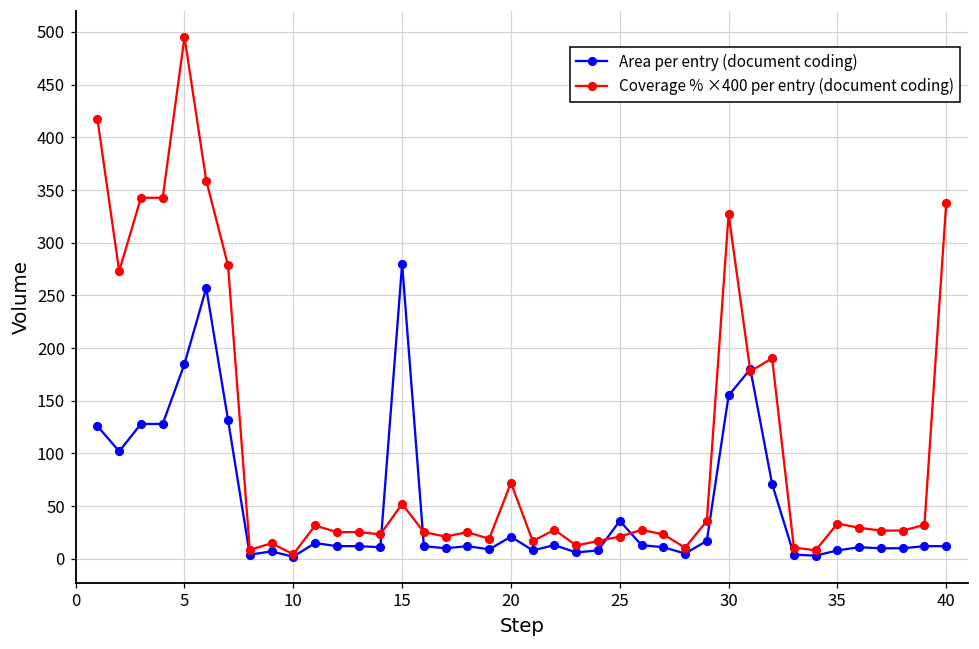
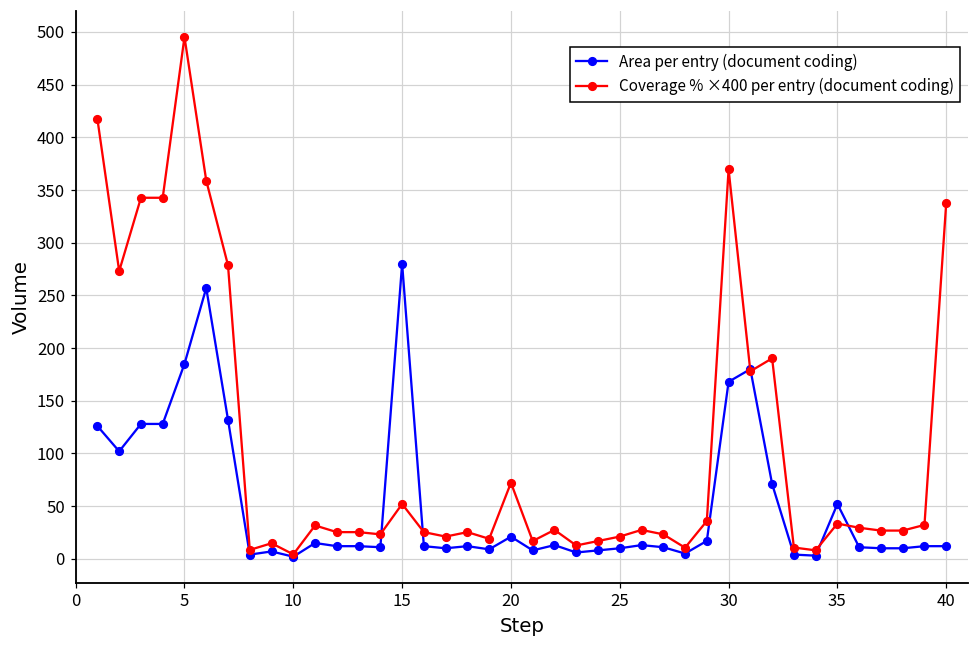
  {
    "Area per entry (document coding)": {
      "5": 190,
      "15": 280,
      "20": 20,
-     "25": 40,
-     "30": 160,
-     "35": 10,
+     "25": 10,
+     "30": 170,
+     "35": 50,
      "40": 10
    },
    "Coverage % ×400 per entry (document coding)": {
      "5": 500,
      "15": 50,
      "20": 70,
      "25": 20,
-     "30": 330,
+     "30": 370,
      "35": 30,
      "40": 340
    }
  }
